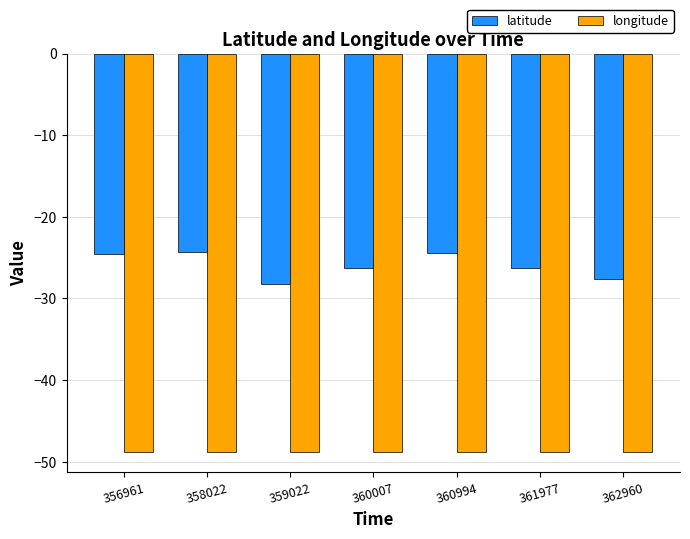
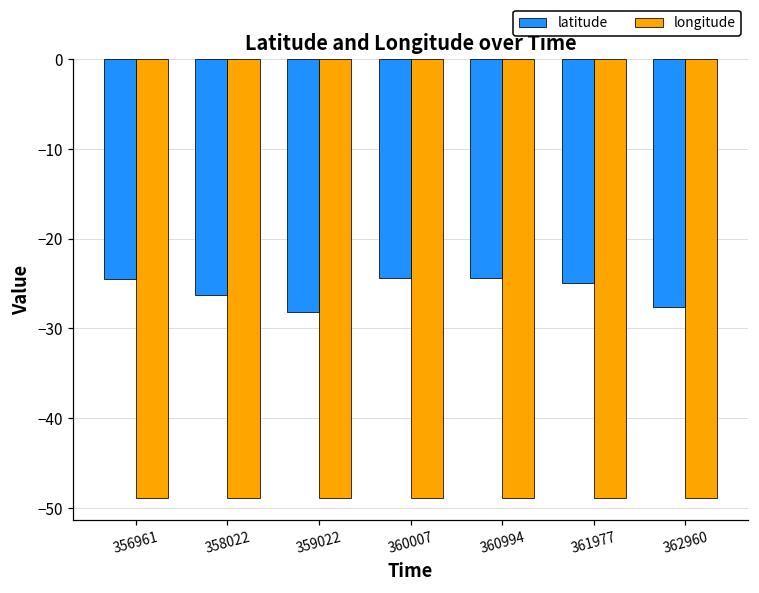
  {
    "latitude": {
      "356961": -25,
-     "358022": -24,
+     "358022": -26,
      "359022": -28,
-     "360007": -26,
+     "360007": -24,
      "360994": -24,
-     "361977": -26,
+     "361977": -25,
      "362960": -28
    },
    "longitude": {
      "356961": -49,
      "358022": -49,
      "359022": -49,
      "360007": -49,
      "360994": -49,
      "361977": -49,
      "362960": -49
    }
  }
